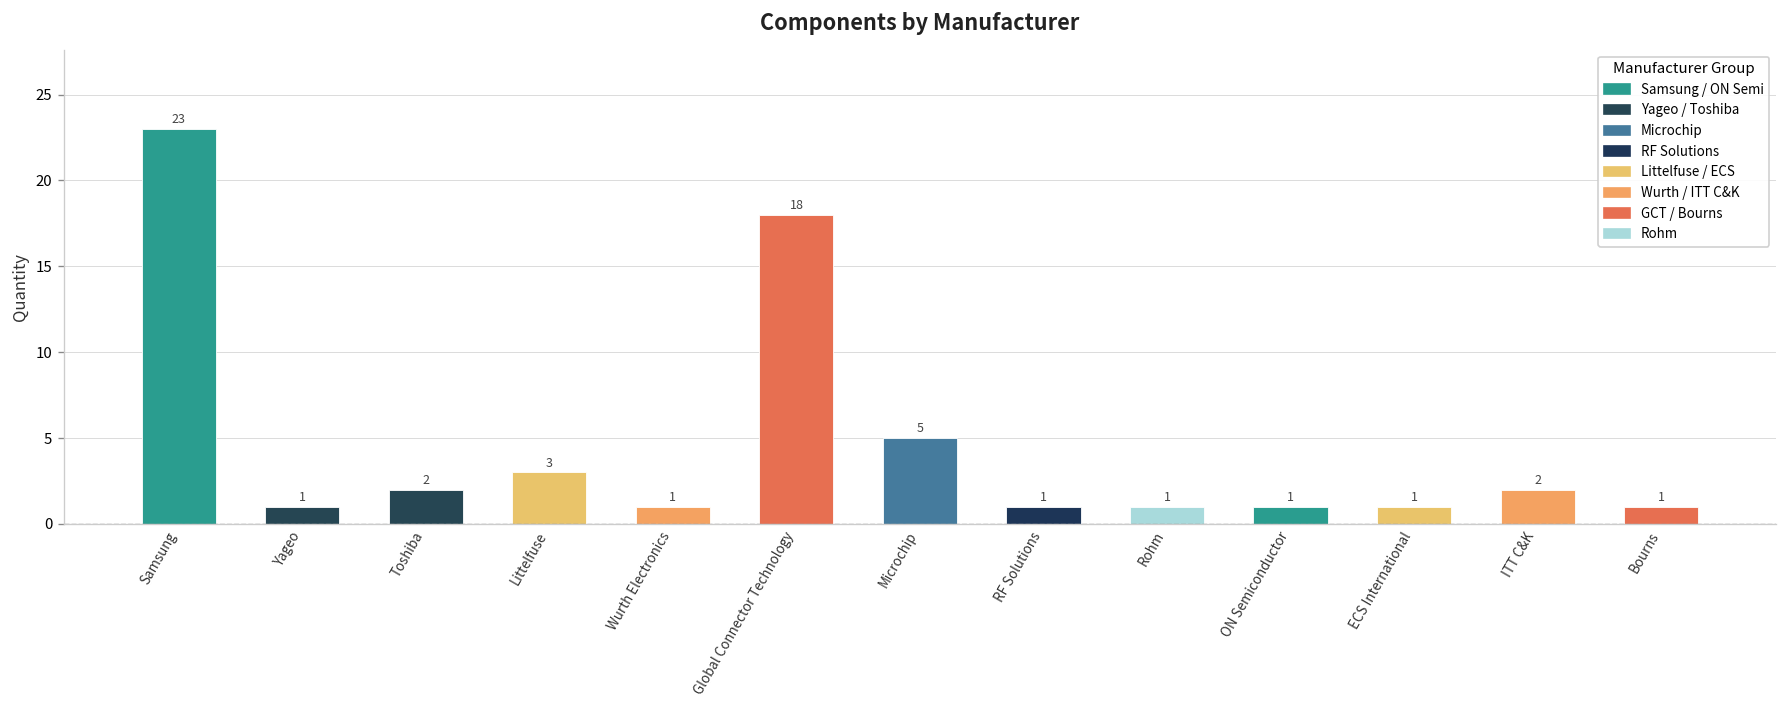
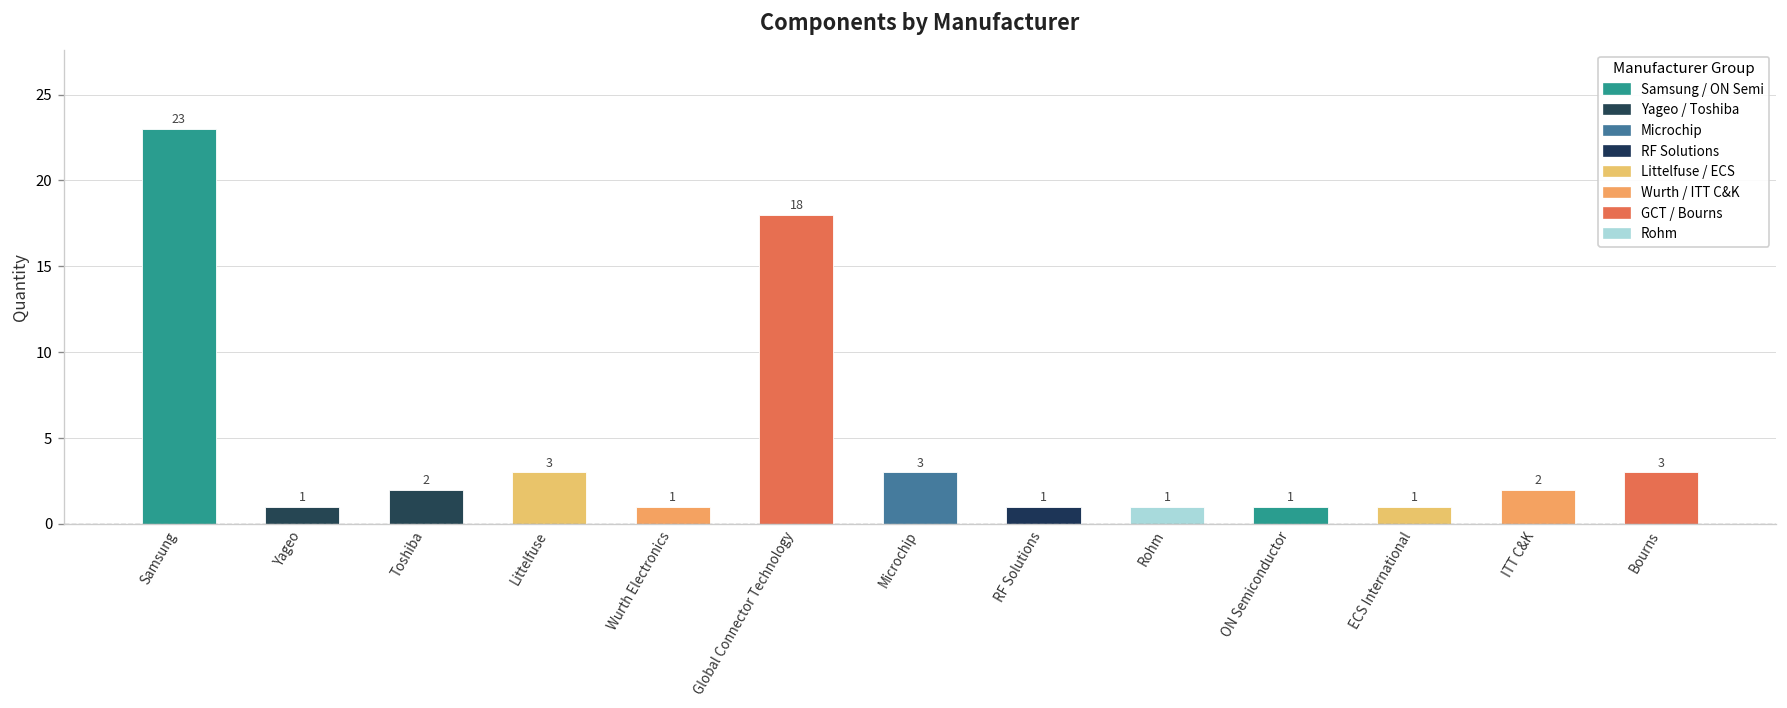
  {
    "Samsung": 23,
    "Yageo": 1,
    "Toshiba": 2,
    "Littelfuse": 3,
    "Wurth Electronics": 1,
    "Global Connector Technology": 18,
-   "Microchip": 5,
+   "Microchip": 3,
    "RF Solutions": 1,
    "Rohm": 1,
    "ON Semiconductor": 1,
    "ECS International": 1,
    "ITT C&K": 2,
-   "Bourns": 1
+   "Bourns": 3
  }
